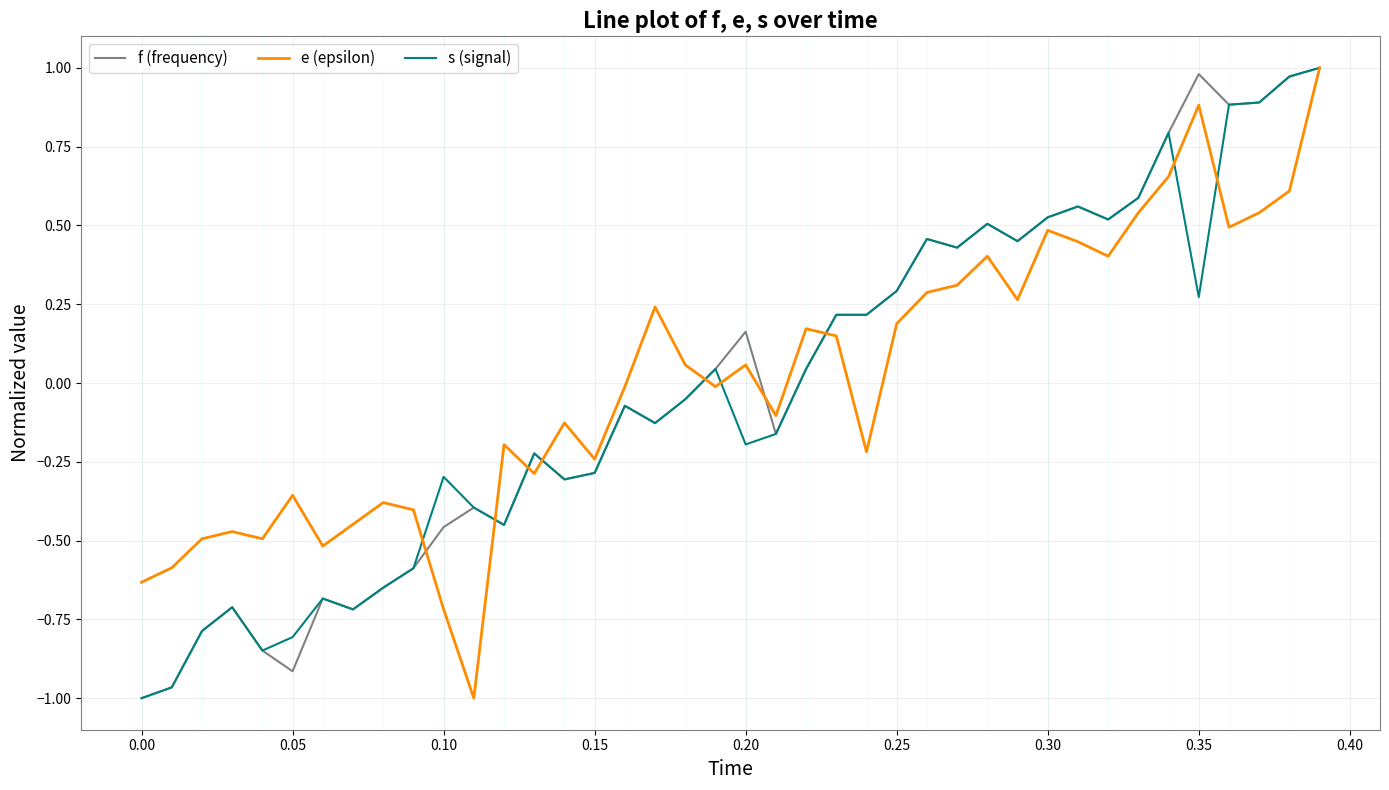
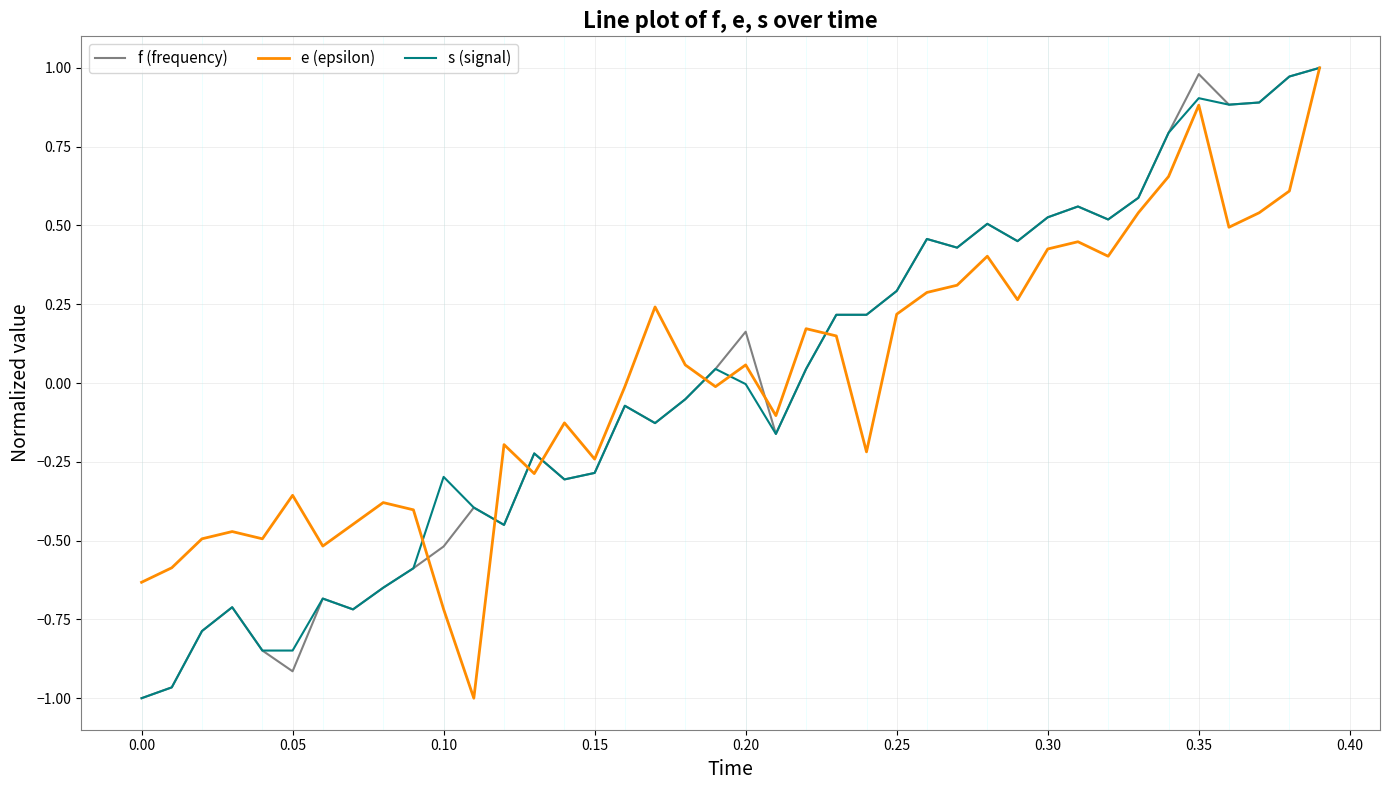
  {
    "f (frequency)": {
      "0.05": -0.91,
-     "0.10": -0.46,
+     "0.10": -0.52,
      "0.20": 0.16,
      "0.35": 0.98
    },
    "e (epsilon)": {
      "0.00": -0.63,
      "0.05": -0.36,
      "0.10": -0.72,
      "0.15": -0.24,
      "0.20": 0.06,
-     "0.25": 0.19,
-     "0.30": 0.48,
+     "0.25": 0.22,
+     "0.30": 0.43,
      "0.35": 0.88
    },
    "s (signal)": {
-     "0.05": -0.81,
+     "0.05": -0.85,
      "0.10": -0.30,
-     "0.20": -0.19,
-     "0.35": 0.27
+     "0.20": 0.00,
+     "0.35": 0.90
    }
  }
